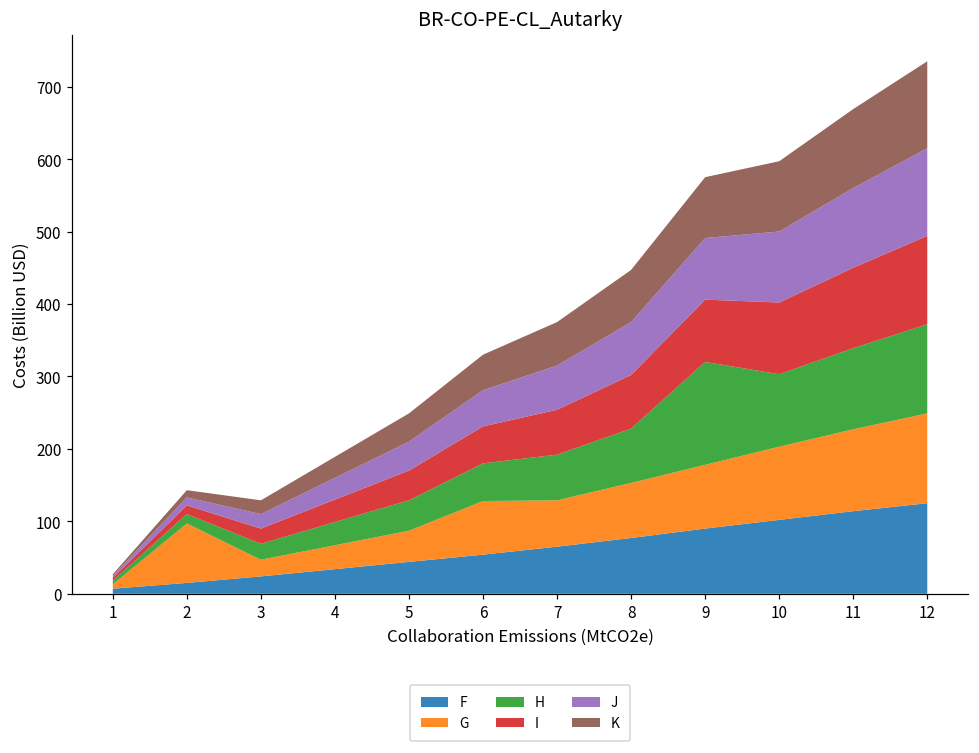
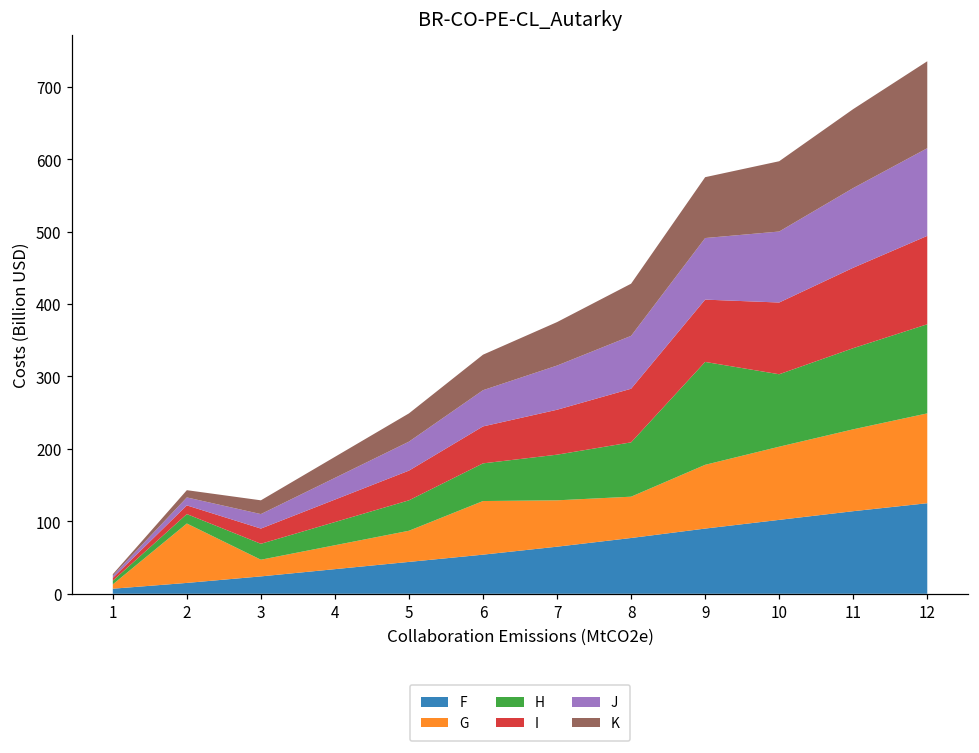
  {
    "F": {
      "1": 10,
      "2": 20,
      "3": 20,
      "4": 30,
      "5": 40,
      "6": 50,
      "7": 70,
      "8": 80,
      "9": 90,
      "10": 100,
      "11": 110,
      "12": 130
    },
    "G": {
      "1": 10,
      "2": 80,
      "3": 20,
      "4": 30,
      "5": 40,
      "6": 70,
      "7": 60,
-     "8": 80,
+     "8": 60,
      "9": 90,
      "10": 100,
      "11": 110,
      "12": 120
    },
    "H": {
      "1": 10,
      "2": 10,
      "3": 20,
      "4": 30,
      "5": 40,
      "6": 50,
      "7": 60,
      "8": 80,
      "9": 140,
      "10": 100,
      "11": 110,
      "12": 120
    },
    "I": {
      "2": 10,
      "3": 20,
      "4": 30,
      "5": 40,
      "6": 50,
      "7": 60,
      "8": 70,
      "9": 90,
      "10": 100,
      "11": 110,
      "12": 120
    },
    "J": {
      "2": 10,
      "3": 20,
      "4": 30,
      "5": 40,
      "6": 50,
      "7": 60,
      "8": 70,
      "9": 90,
      "10": 100,
      "11": 110,
      "12": 120
    },
    "K": {
      "2": 10,
      "3": 20,
      "4": 30,
      "5": 40,
      "6": 50,
      "7": 60,
      "8": 70,
      "9": 80,
      "10": 100,
      "11": 110,
      "12": 120
    }
  }
